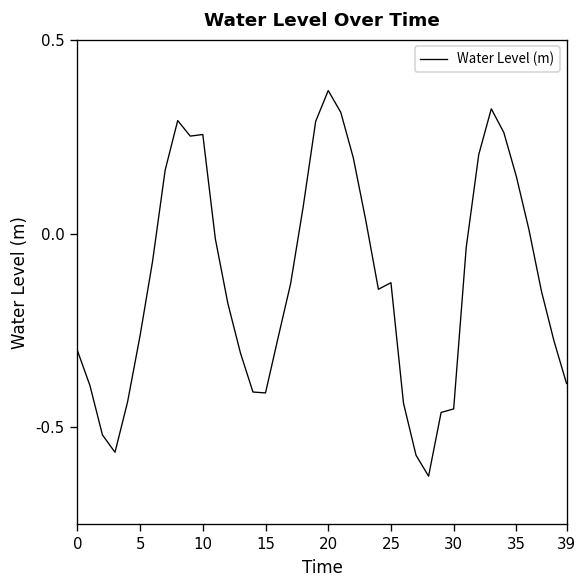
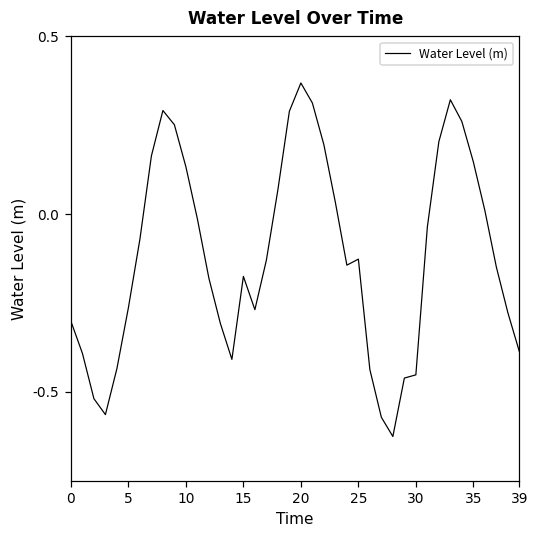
  {
    "0": -0.30,
    "5": -0.26,
-   "10": 0.26,
-   "15": -0.41,
+   "10": 0.13,
+   "15": -0.18,
    "20": 0.37,
    "25": -0.13,
    "30": -0.45,
    "35": 0.15,
    "39": -0.39
  }
